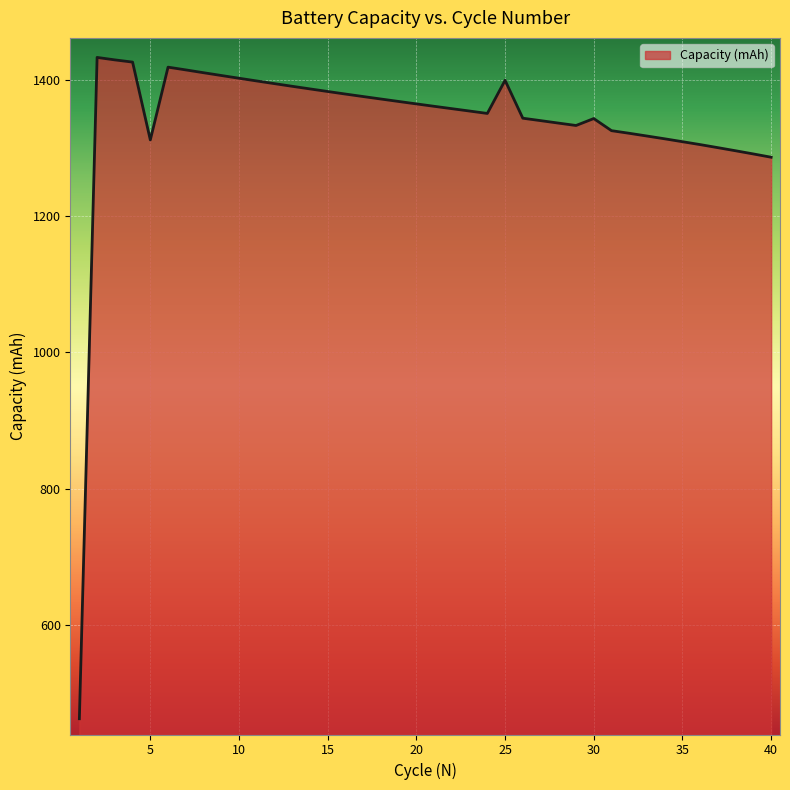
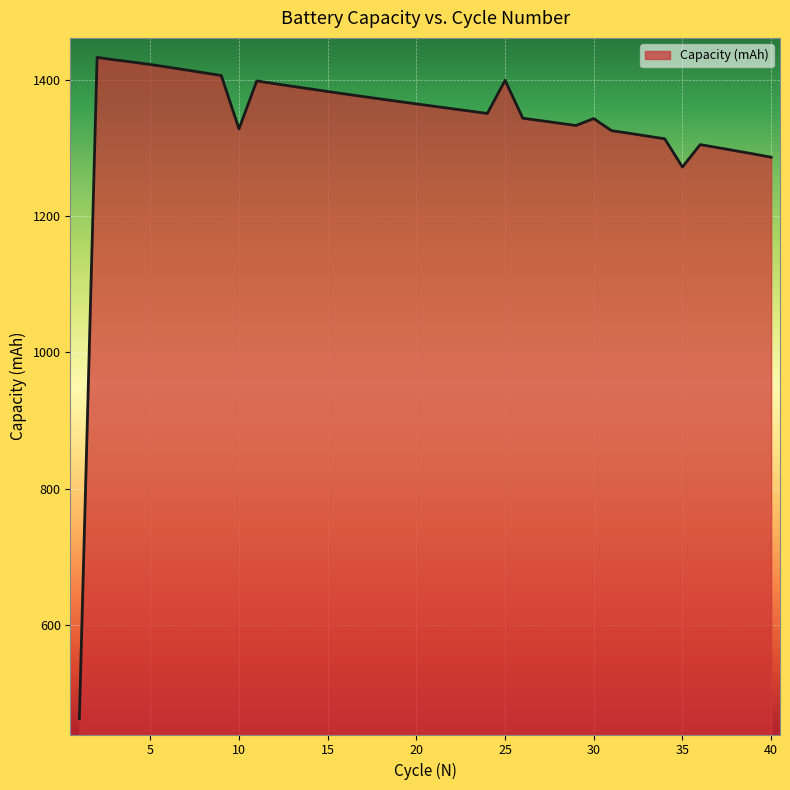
  {
-   "5": 1310,
-   "10": 1400,
+   "5": 1420,
+   "10": 1330,
    "15": 1380,
    "20": 1360,
    "25": 1400,
    "30": 1340,
-   "35": 1310,
+   "35": 1270,
    "40": 1290
  }
